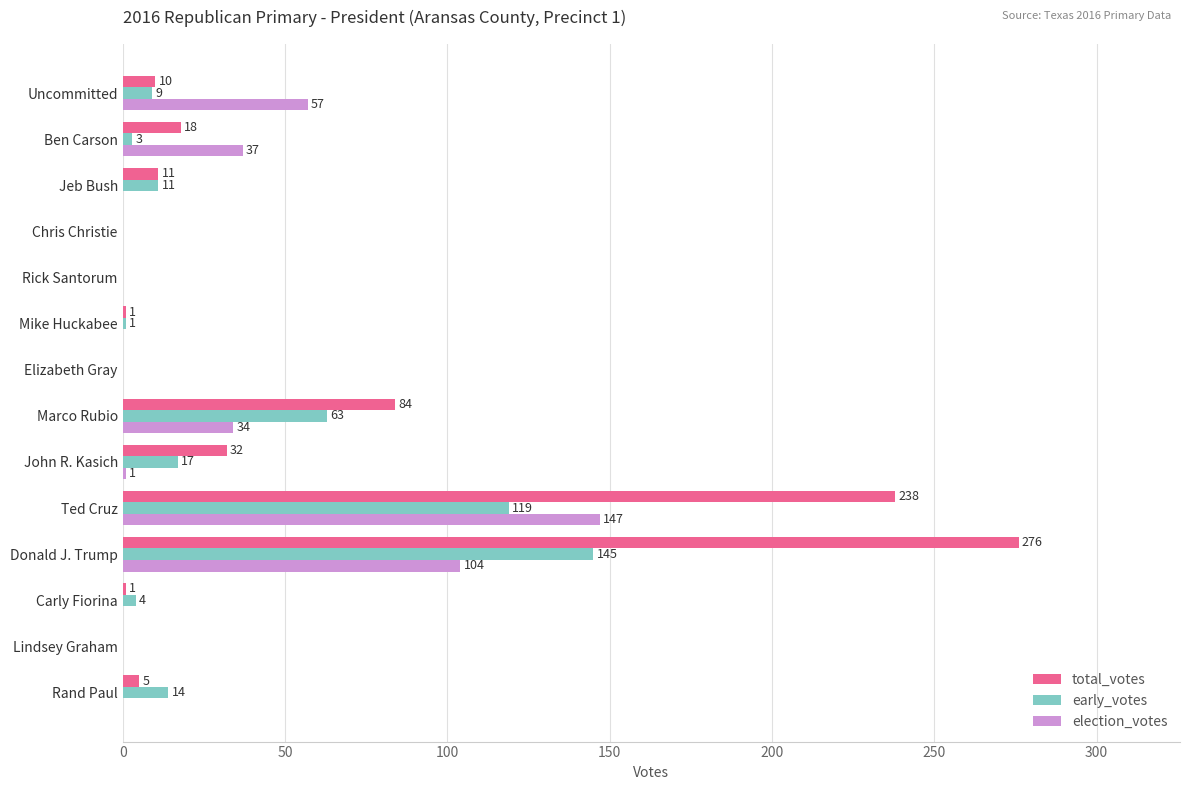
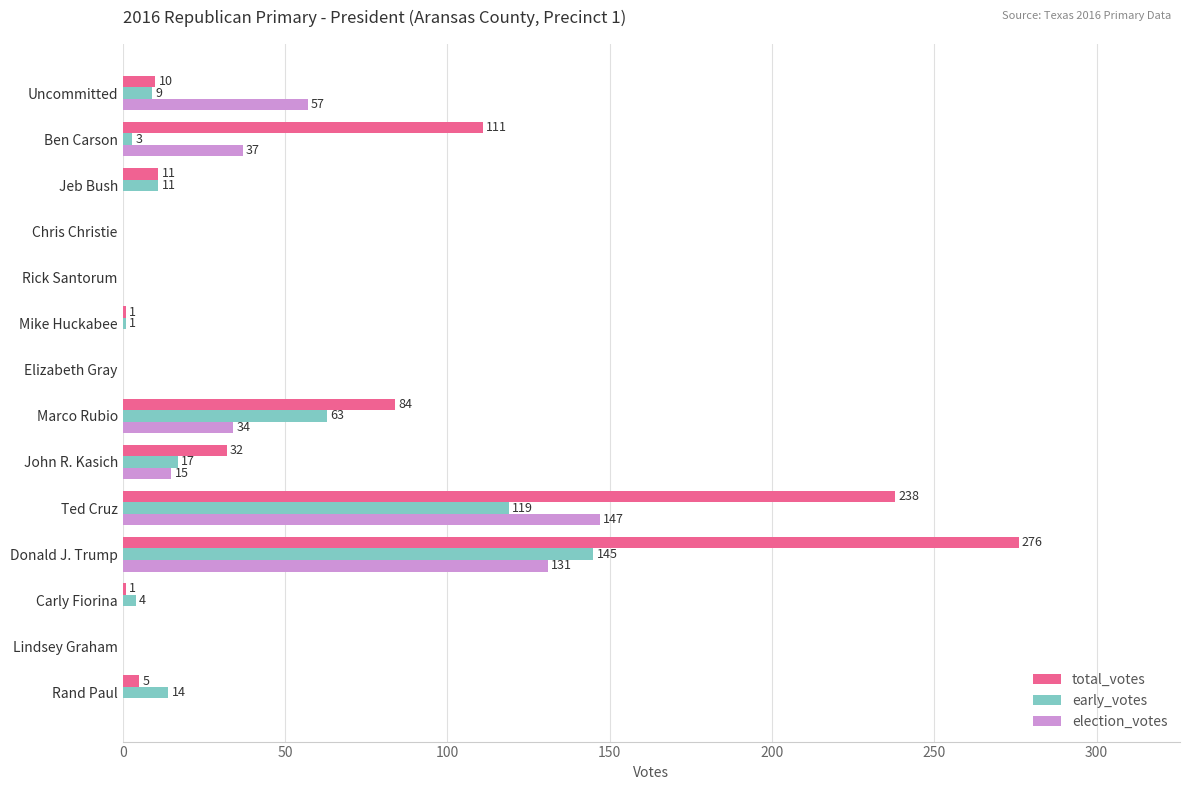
  {
    "total_votes": {
      "Uncommitted": 10,
-     "Ben Carson": 18,
+     "Ben Carson": 111,
      "Jeb Bush": 11,
      "Mike Huckabee": 1,
      "Marco Rubio": 84,
      "John R. Kasich": 32,
      "Ted Cruz": 238,
      "Donald J. Trump": 276,
      "Carly Fiorina": 1,
      "Rand Paul": 5
    },
    "early_votes": {
      "Uncommitted": 9,
      "Ben Carson": 3,
      "Jeb Bush": 11,
      "Mike Huckabee": 1,
      "Marco Rubio": 63,
      "John R. Kasich": 17,
      "Ted Cruz": 119,
      "Donald J. Trump": 145,
      "Carly Fiorina": 4,
      "Rand Paul": 14
    },
    "election_votes": {
      "Uncommitted": 57,
      "Ben Carson": 37,
      "Marco Rubio": 34,
-     "John R. Kasich": 1,
+     "John R. Kasich": 15,
      "Ted Cruz": 147,
-     "Donald J. Trump": 104
+     "Donald J. Trump": 131
    }
  }
